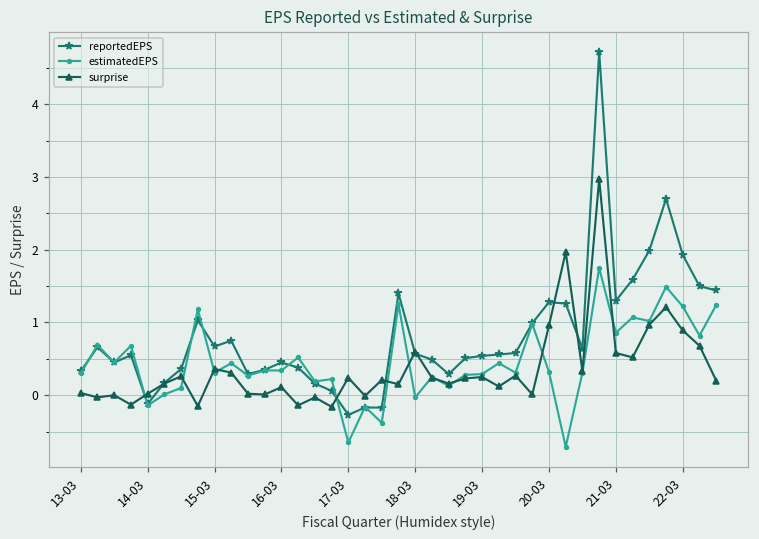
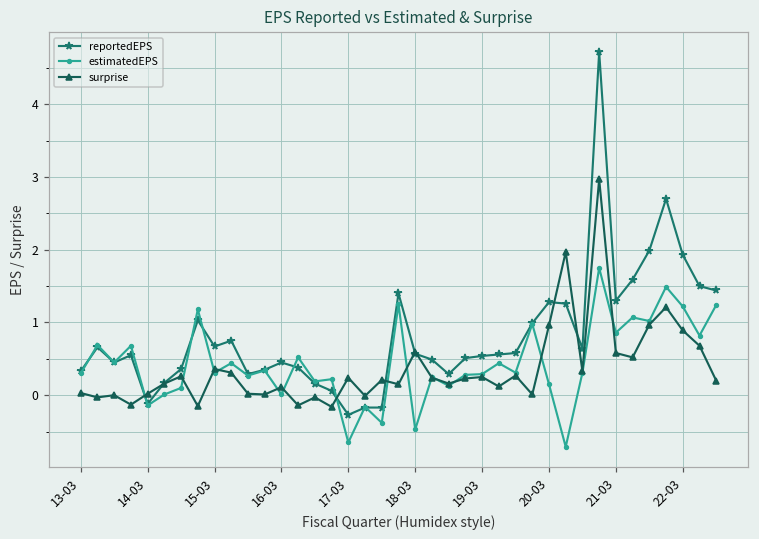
  {
    "estimatedEPS": {
      "15-03": 0.3,
-     "16-03": 0.3,
+     "16-03": 0.0,
      "17-03": -0.7,
-     "18-03": 0.0,
+     "18-03": -0.5,
      "19-03": 0.3,
-     "20-03": 0.3,
+     "20-03": 0.2,
      "21-03": 0.9,
      "22-03": 1.2
    }
  }
